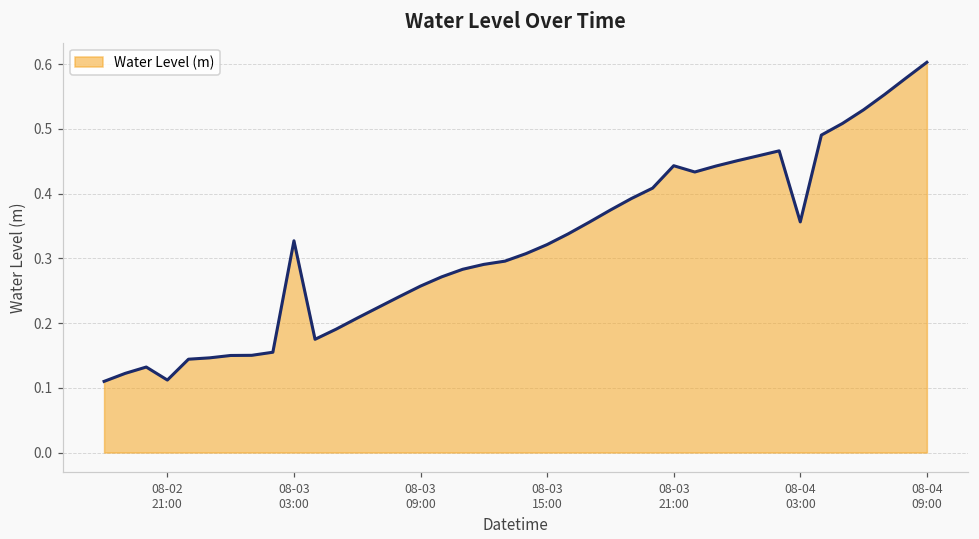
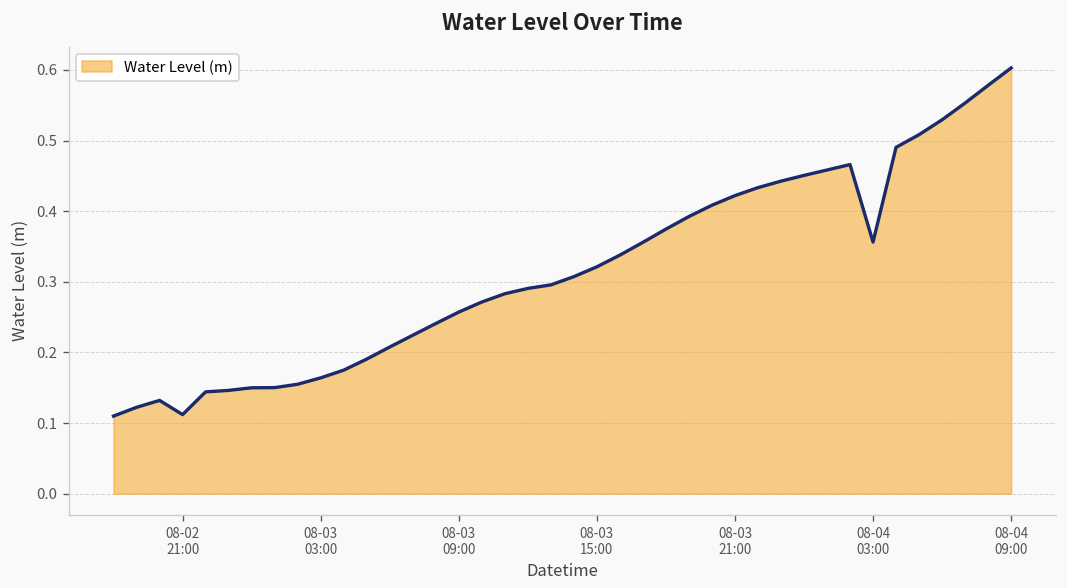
  {
    "08-02 21:00": 0.11,
-   "08-03 03:00": 0.33,
+   "08-03 03:00": 0.16,
    "08-03 09:00": 0.26,
    "08-03 15:00": 0.32,
-   "08-03 21:00": 0.44,
+   "08-03 21:00": 0.42,
    "08-04 03:00": 0.36,
    "08-04 09:00": 0.60
  }
